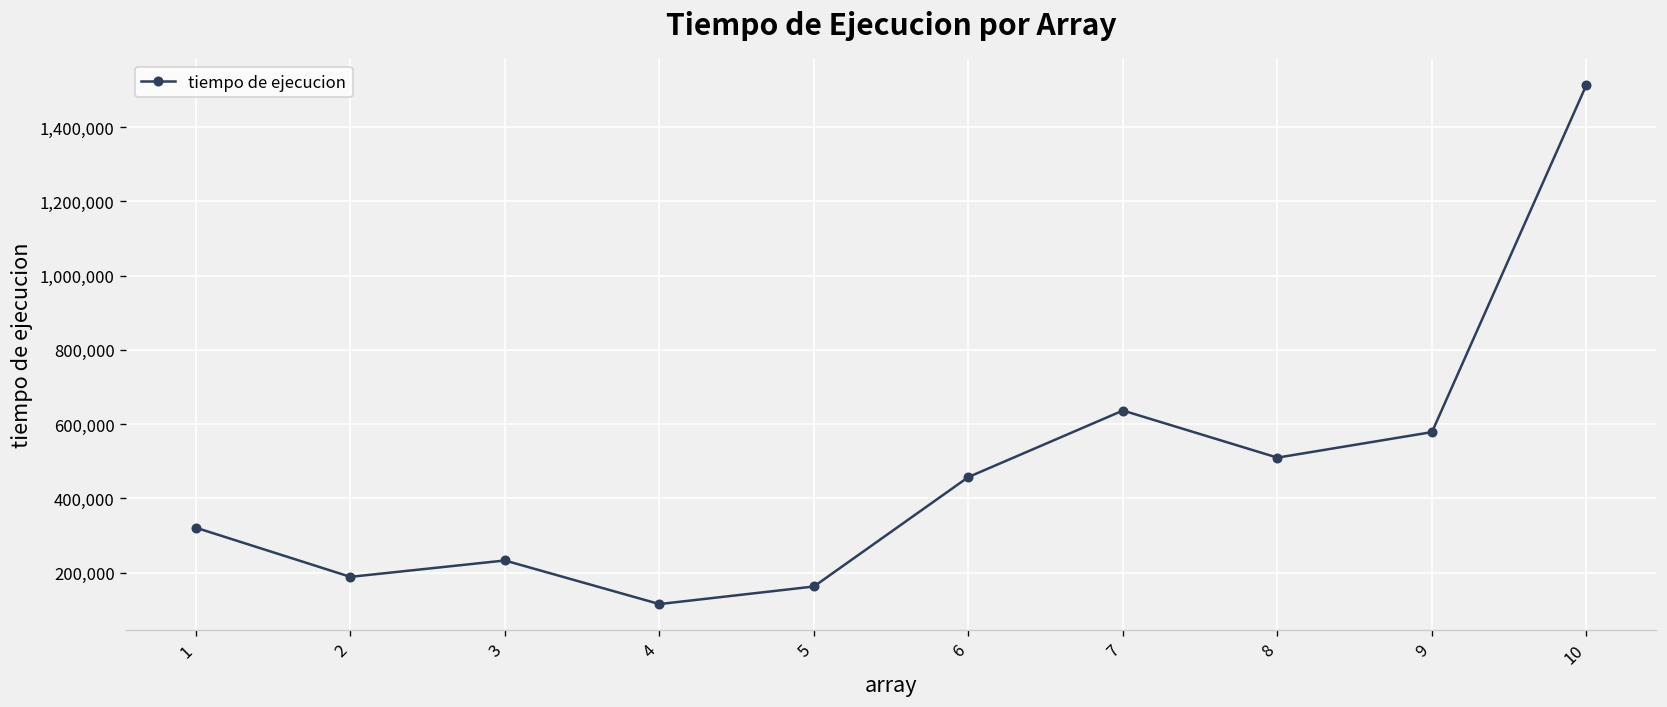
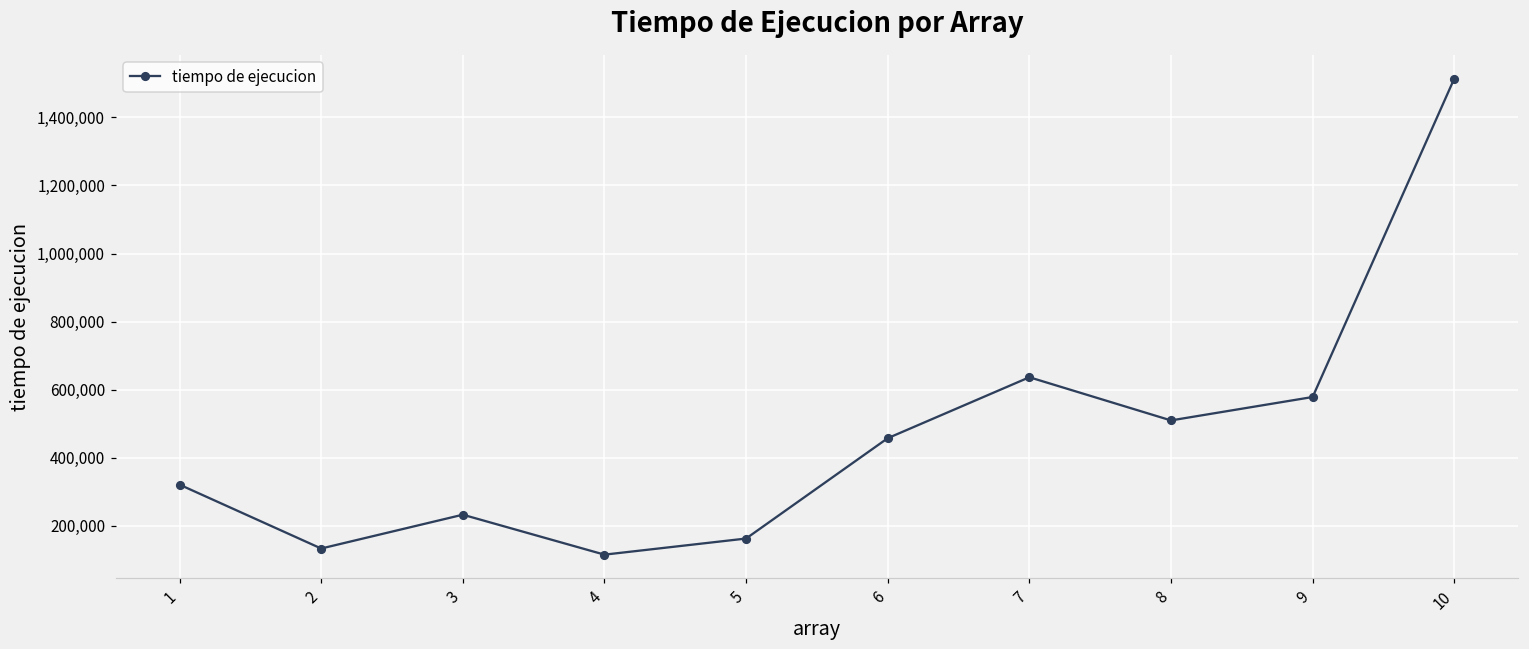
  {
    "1": "320,000",
-   "2": "190,000",
+   "2": "130,000",
    "3": "230,000",
    "4": "120,000",
    "5": "160,000",
    "6": "460,000",
    "7": "640,000",
    "8": "510,000",
    "9": "580,000",
    "10": "1,510,000"
  }
